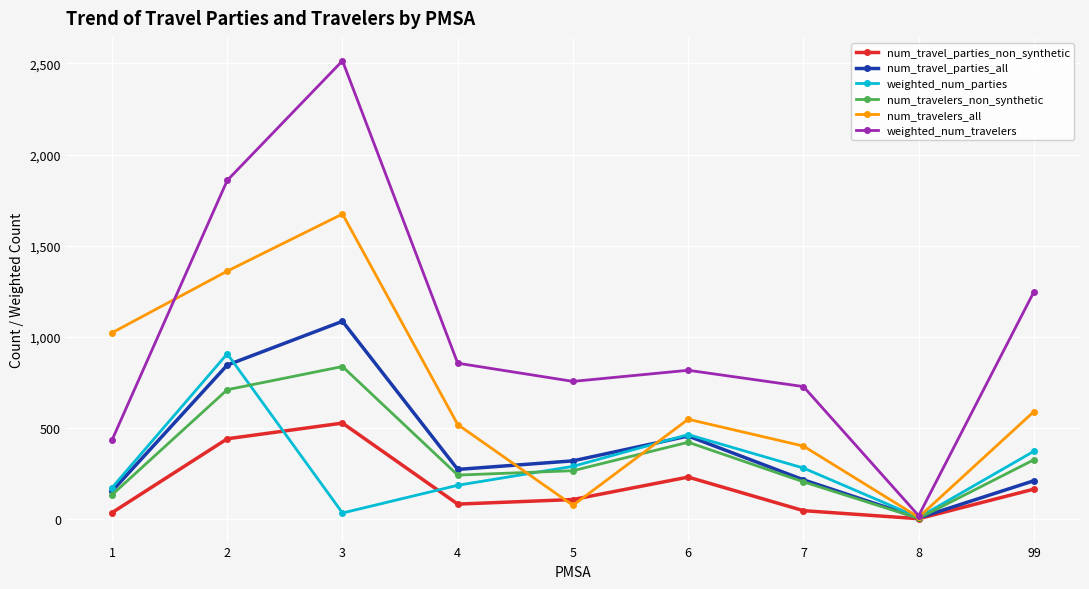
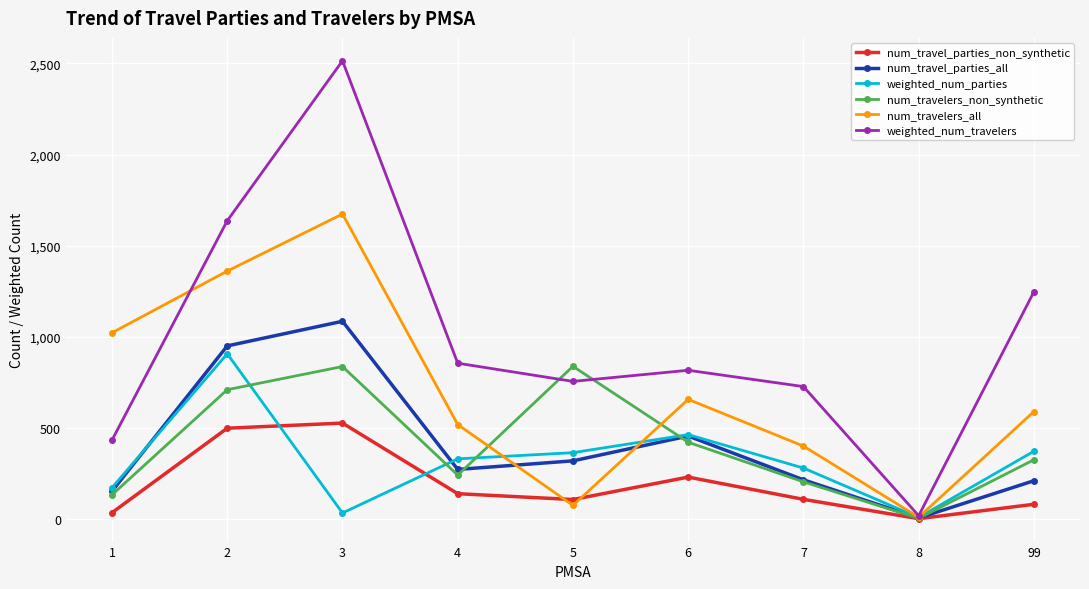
  {
    "num_travel_parties_non_synthetic": {
      "1": "40",
-     "2": "440",
+     "2": "500",
      "3": "530",
-     "4": "80",
+     "4": "140",
      "5": "110",
      "6": "230",
-     "7": "50",
-     "99": "170"
+     "7": "110",
+     "99": "80"
    },
    "num_travel_parties_all": {
      "1": "160",
-     "2": "850",
+     "2": "950",
      "3": "1,090",
      "4": "270",
      "5": "320",
      "99": "210"
    },
    "weighted_num_parties": {
      "1": "170",
      "2": "910",
      "3": "40",
-     "4": "190",
-     "5": "290",
+     "4": "330",
+     "5": "370",
      "7": "280",
      "99": "370"
    },
    "num_travelers_non_synthetic": {
      "1": "140",
      "2": "710",
      "3": "840",
      "4": "240",
-     "5": "270",
+     "5": "840",
      "6": "420",
      "99": "330"
    },
    "num_travelers_all": {
      "1": "1,020",
      "2": "1,360",
      "3": "1,670",
      "4": "520",
      "5": "80",
-     "6": "550",
+     "6": "660",
      "7": "400",
      "99": "590"
    },
    "weighted_num_travelers": {
      "1": "430",
-     "2": "1,860",
+     "2": "1,640",
      "3": "2,510",
      "4": "860",
      "5": "760",
      "6": "820",
      "7": "730",
      "99": "1,250"
    }
  }
